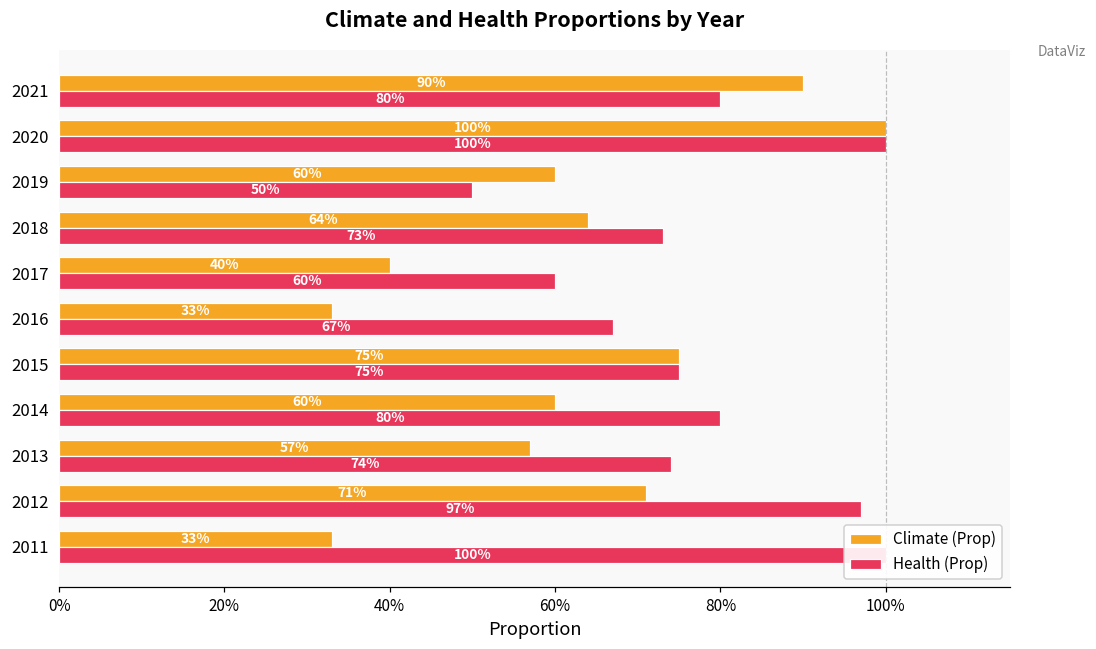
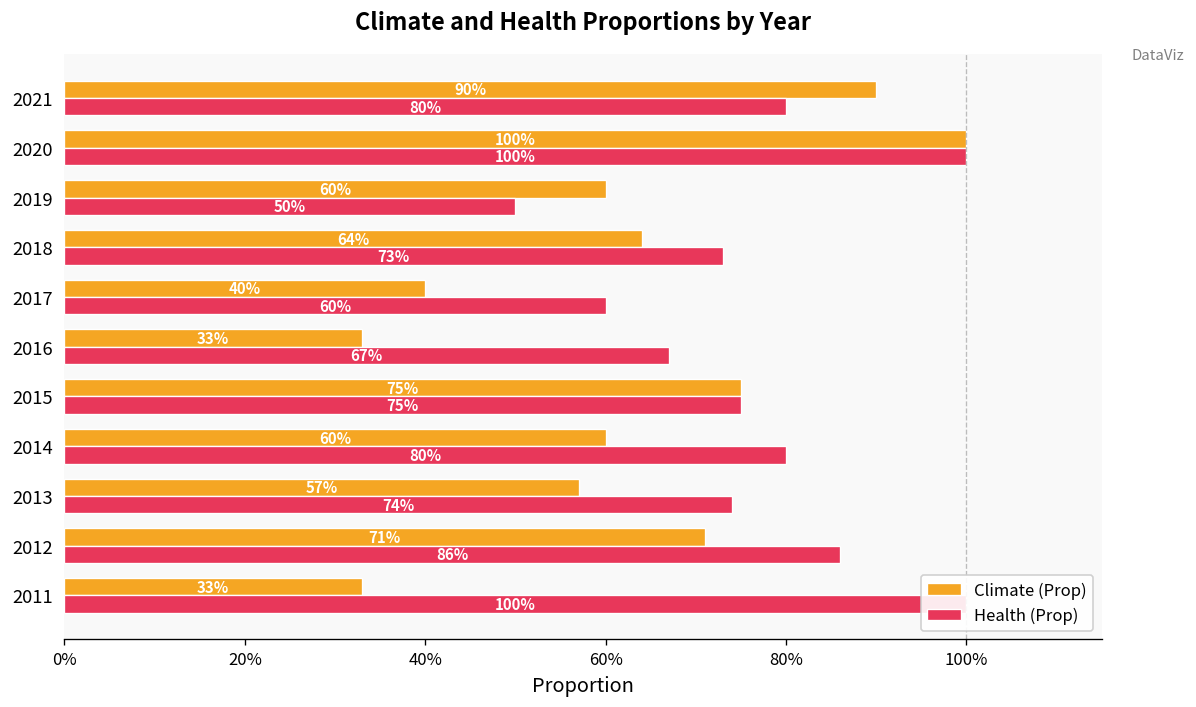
  {
    "Climate (Prop)": {
      "2021": "90%",
      "2020": "100%",
      "2019": "60%",
      "2018": "64%",
      "2017": "40%",
      "2016": "33%",
      "2015": "75%",
      "2014": "60%",
      "2013": "57%",
      "2012": "71%",
      "2011": "33%"
    },
    "Health (Prop)": {
      "2021": "80%",
      "2020": "100%",
      "2019": "50%",
      "2018": "73%",
      "2017": "60%",
      "2016": "67%",
      "2015": "75%",
      "2014": "80%",
      "2013": "74%",
-     "2012": "97%"
+     "2012": "86%"
    }
  }
